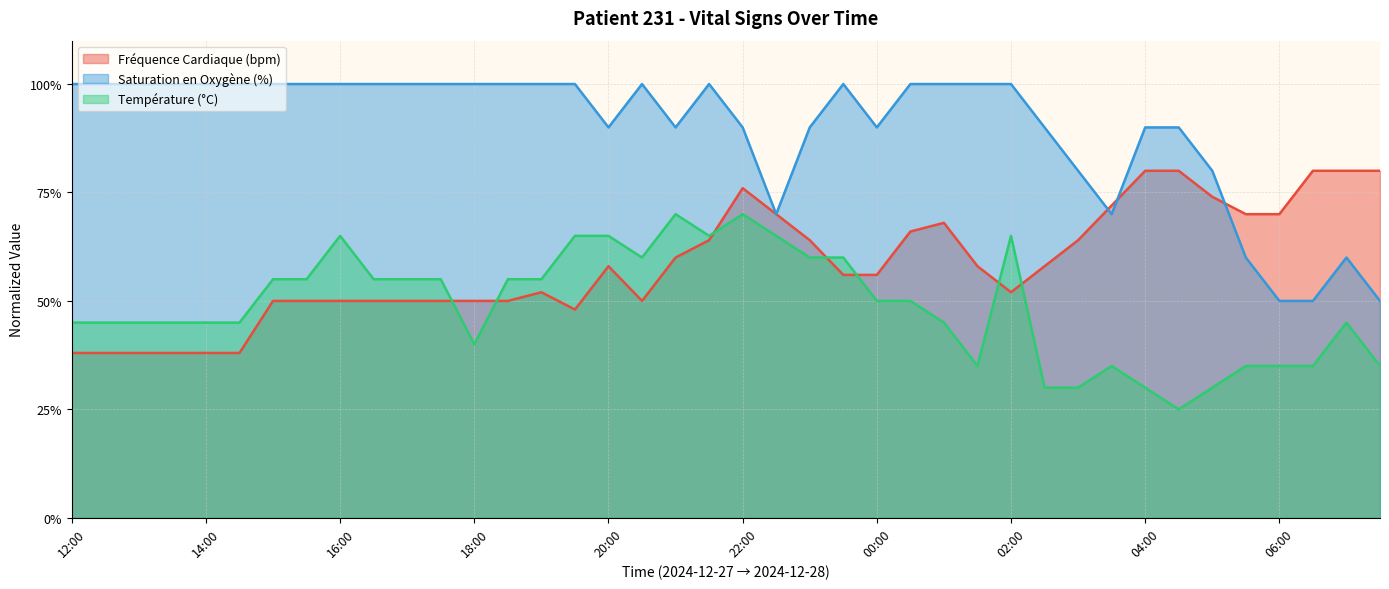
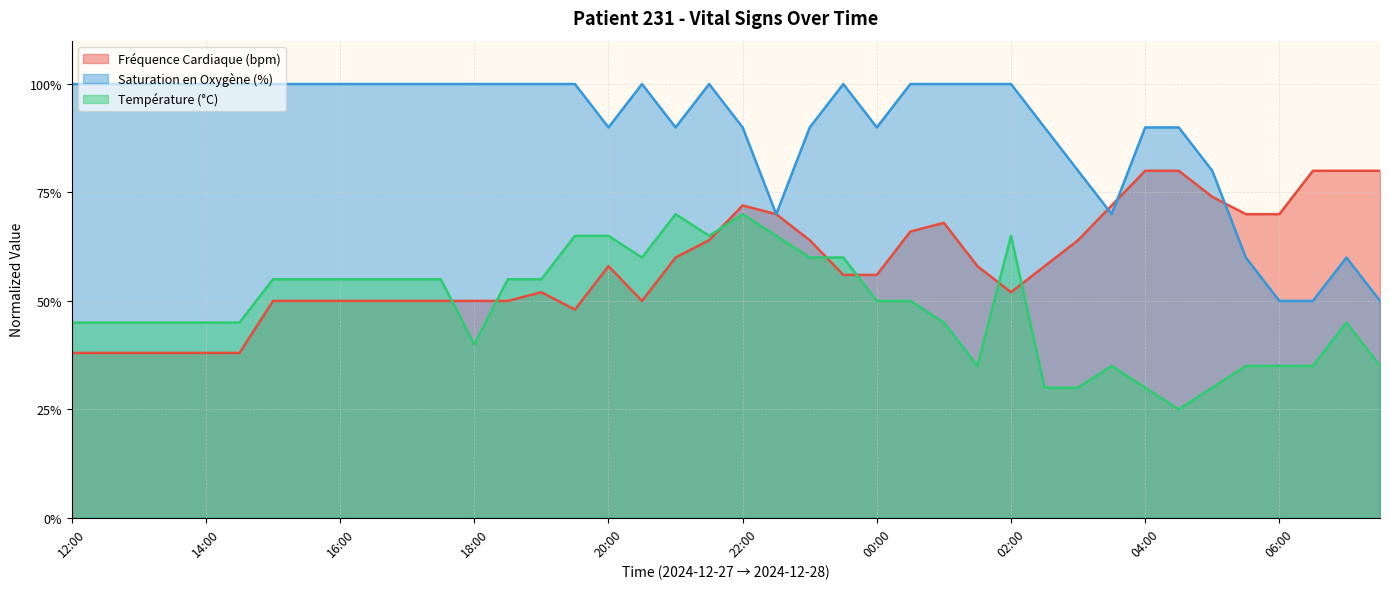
  {
    "Fréquence Cardiaque (bpm)": {
      "12:00": "38%",
      "14:00": "38%",
      "16:00": "50%",
      "18:00": "50%",
      "20:00": "58%",
-     "22:00": "76%",
+     "22:00": "72%",
      "00:00": "56%",
      "02:00": "52%",
      "04:00": "80%",
      "06:00": "70%"
    },
    "Saturation en Oxygène (%)": {
      "12:00": "100%",
      "16:00": "100%",
      "18:00": "100%",
      "20:00": "90%",
      "22:00": "90%",
      "00:00": "90%",
      "02:00": "100%",
      "04:00": "90%",
      "06:00": "50%"
    },
    "Température (°C)": {
      "12:00": "45%",
      "14:00": "45%",
-     "16:00": "65%",
+     "16:00": "55%",
      "18:00": "40%",
      "20:00": "65%",
      "22:00": "70%",
      "00:00": "50%",
      "02:00": "65%",
      "04:00": "30%",
      "06:00": "35%"
    }
  }
